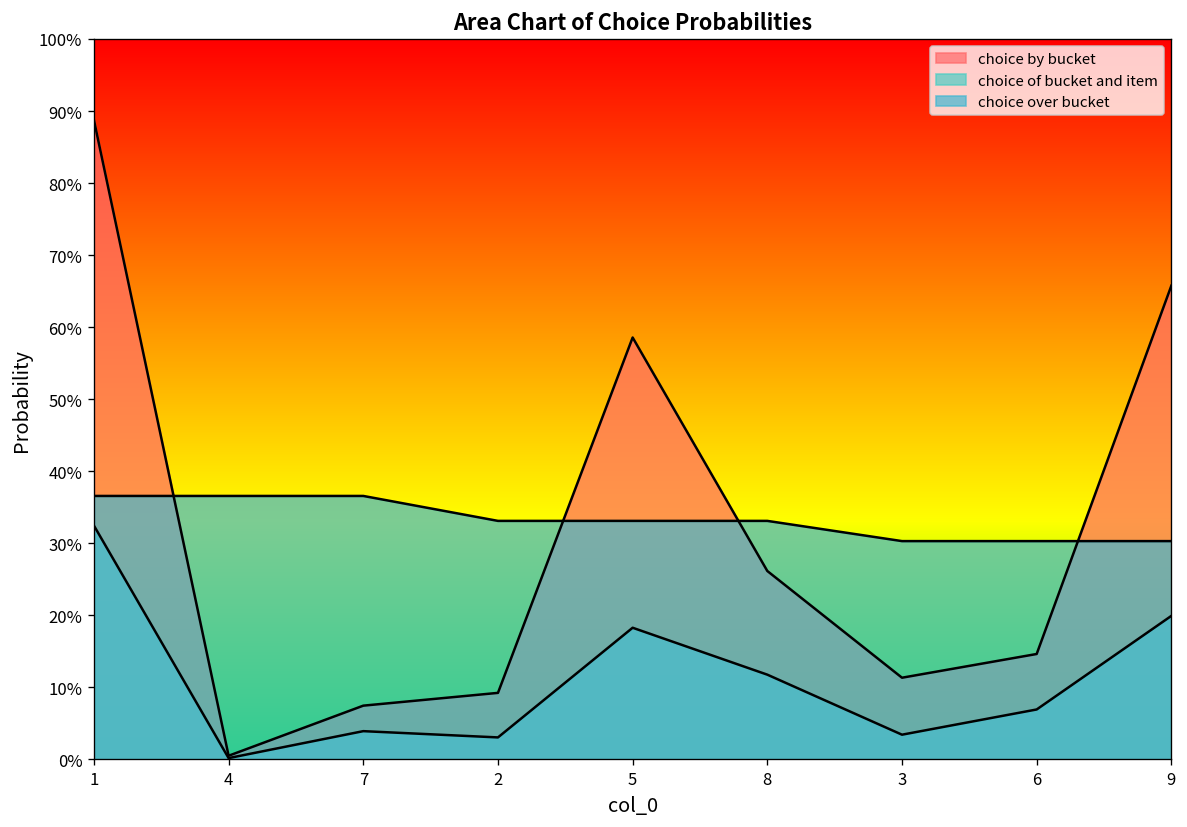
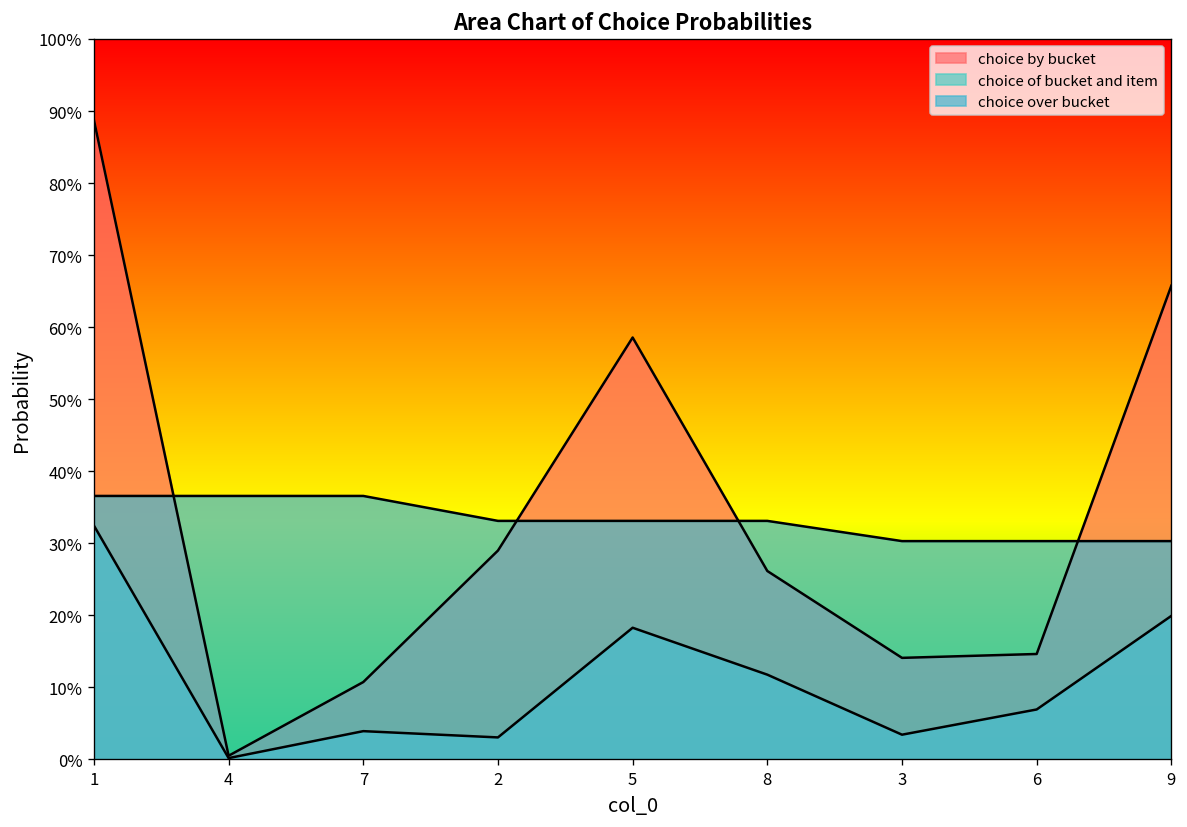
  {
    "choice by bucket": {
      "1": "89%",
-     "7": "7%",
-     "2": "9%",
+     "7": "11%",
+     "2": "29%",
      "5": "59%",
      "8": "26%",
-     "3": "11%",
+     "3": "14%",
      "6": "15%",
      "9": "66%"
    }
  }
